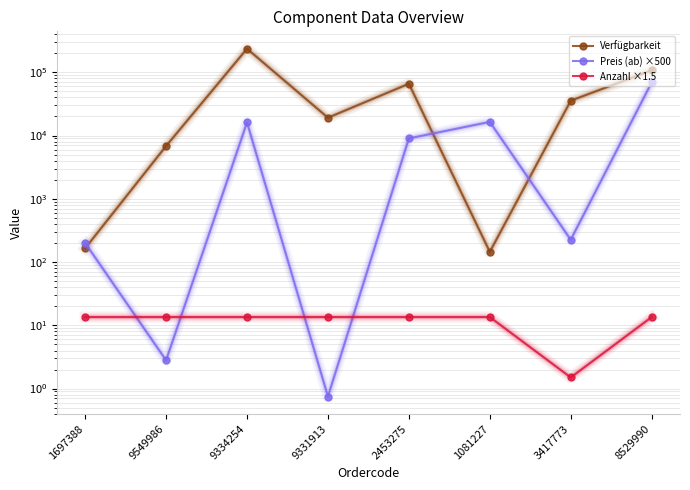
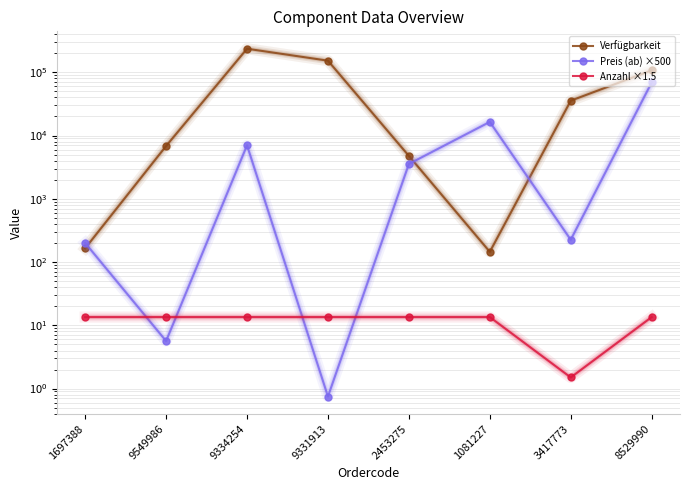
  {
    "Verfügbarkeit": {
      "1697388": 170,
      "9549986": 7000,
      "9334254": 240000,
-     "9331913": 19000,
-     "2453275": 70000,
+     "9331913": 150000,
+     "2453275": 5000,
      "1081227": 150,
      "3417773": 40000
    },
    "Preis (ab) ×500": {
      "1697388": 200,
-     "9549986": 3,
-     "9334254": 16000,
+     "9549986": 6,
+     "9334254": 7000,
      "9331913": 0.8,
-     "2453275": 9000,
+     "2453275": 4000,
      "1081227": 16000,
      "3417773": 230
    },
    "Anzahl ×1.5": {
      "1697388": 14,
      "9549986": 14,
      "9334254": 14,
      "9331913": 14,
      "2453275": 14,
      "1081227": 14,
      "3417773": 1.5,
      "8529990": 14
    }
  }
